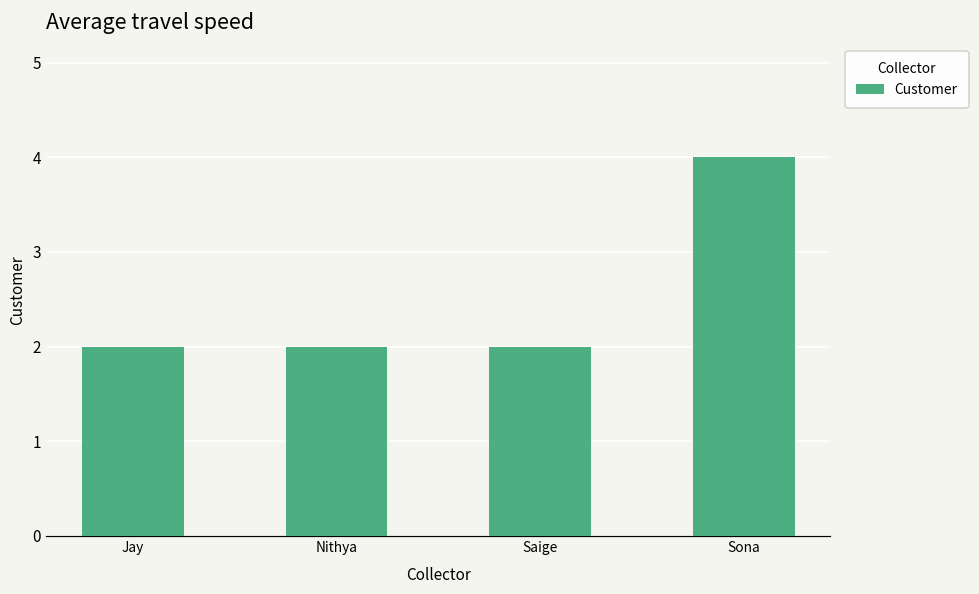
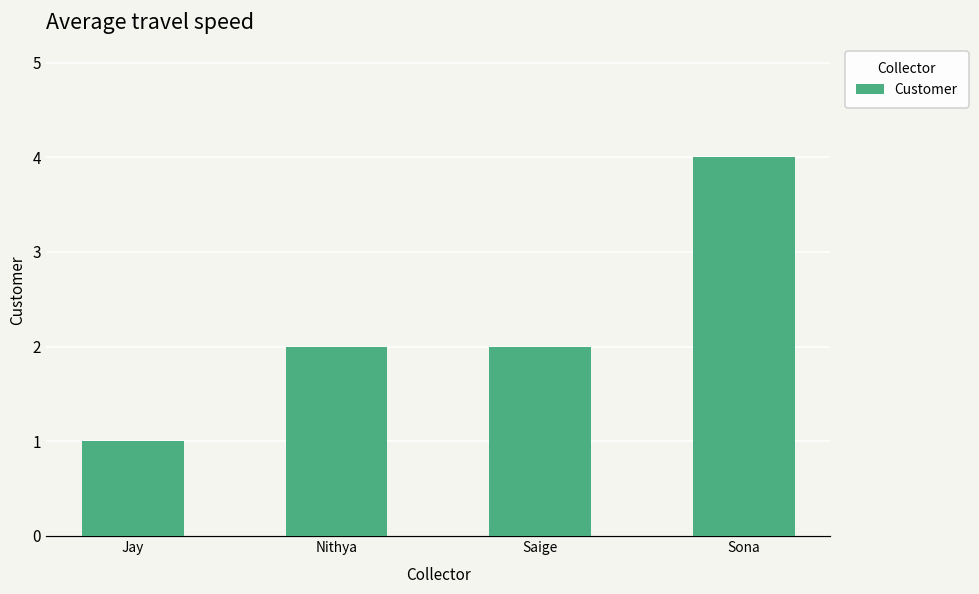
  {
-   "Jay": 2,
+   "Jay": 1,
    "Nithya": 2,
    "Saige": 2,
    "Sona": 4
  }
